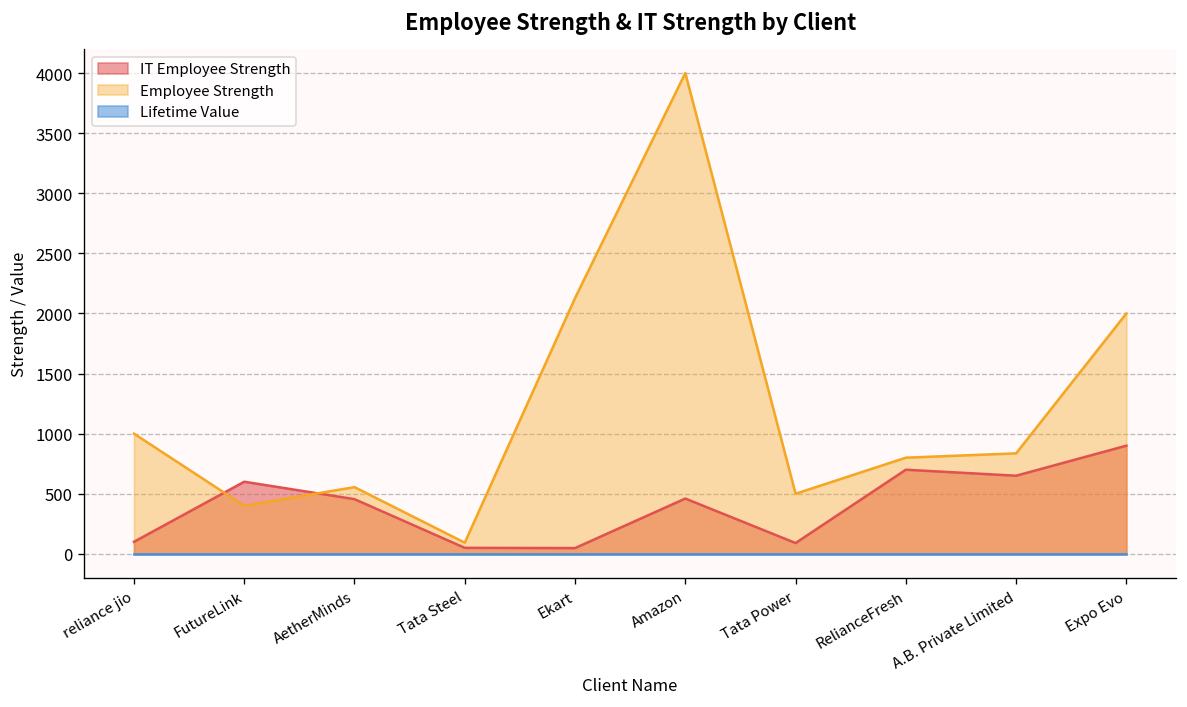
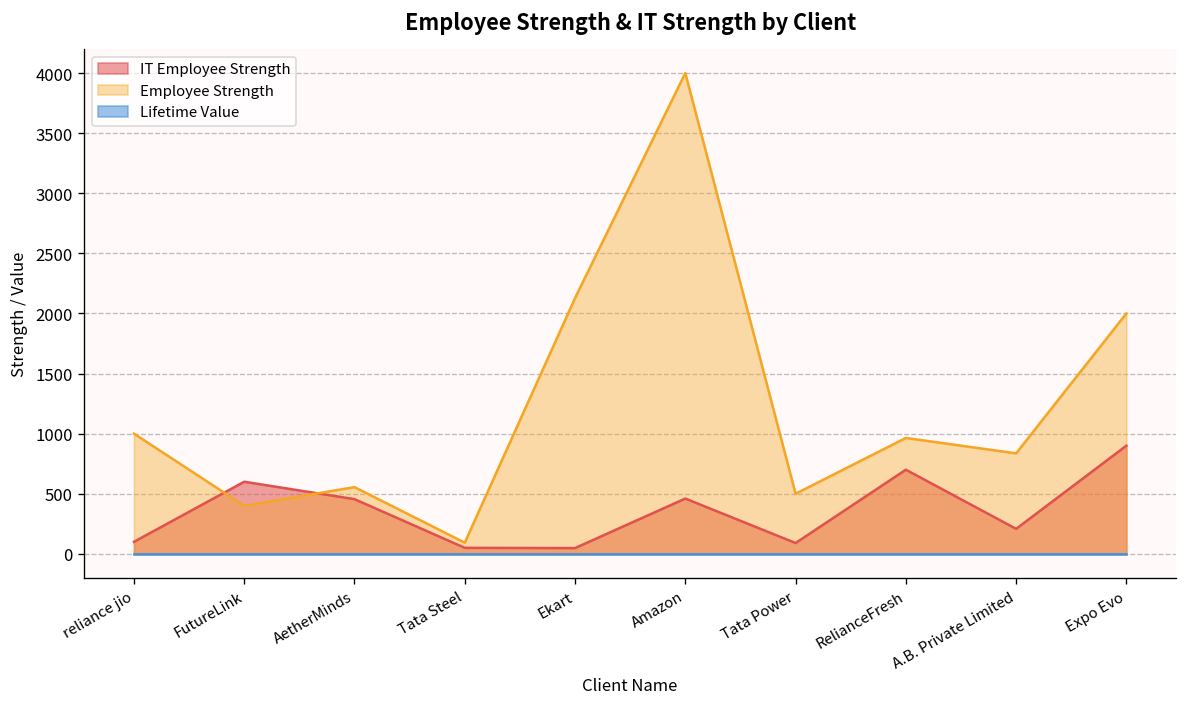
  {
    "IT Employee Strength": {
      "reliance jio": 100,
      "FutureLink": 600,
      "AetherMinds": 460,
      "Tata Steel": 50,
      "Ekart": 50,
      "Amazon": 460,
      "Tata Power": 90,
      "RelianceFresh": 700,
-     "A.B. Private Limited": 650,
+     "A.B. Private Limited": 210,
      "Expo Evo": 900
    },
    "Employee Strength": {
      "reliance jio": 1000,
      "FutureLink": 400,
      "AetherMinds": 560,
      "Tata Steel": 90,
      "Ekart": 2130,
      "Amazon": 4000,
      "Tata Power": 500,
-     "RelianceFresh": 800,
+     "RelianceFresh": 960,
      "A.B. Private Limited": 840,
      "Expo Evo": 2000
    },
    "Lifetime Value": {
      "reliance jio": 0,
      "FutureLink": 0,
      "AetherMinds": 0,
      "Tata Steel": 0,
      "Ekart": 0,
      "Amazon": 0,
      "Tata Power": 0,
      "RelianceFresh": 0,
      "A.B. Private Limited": 0,
      "Expo Evo": 0
    }
  }
